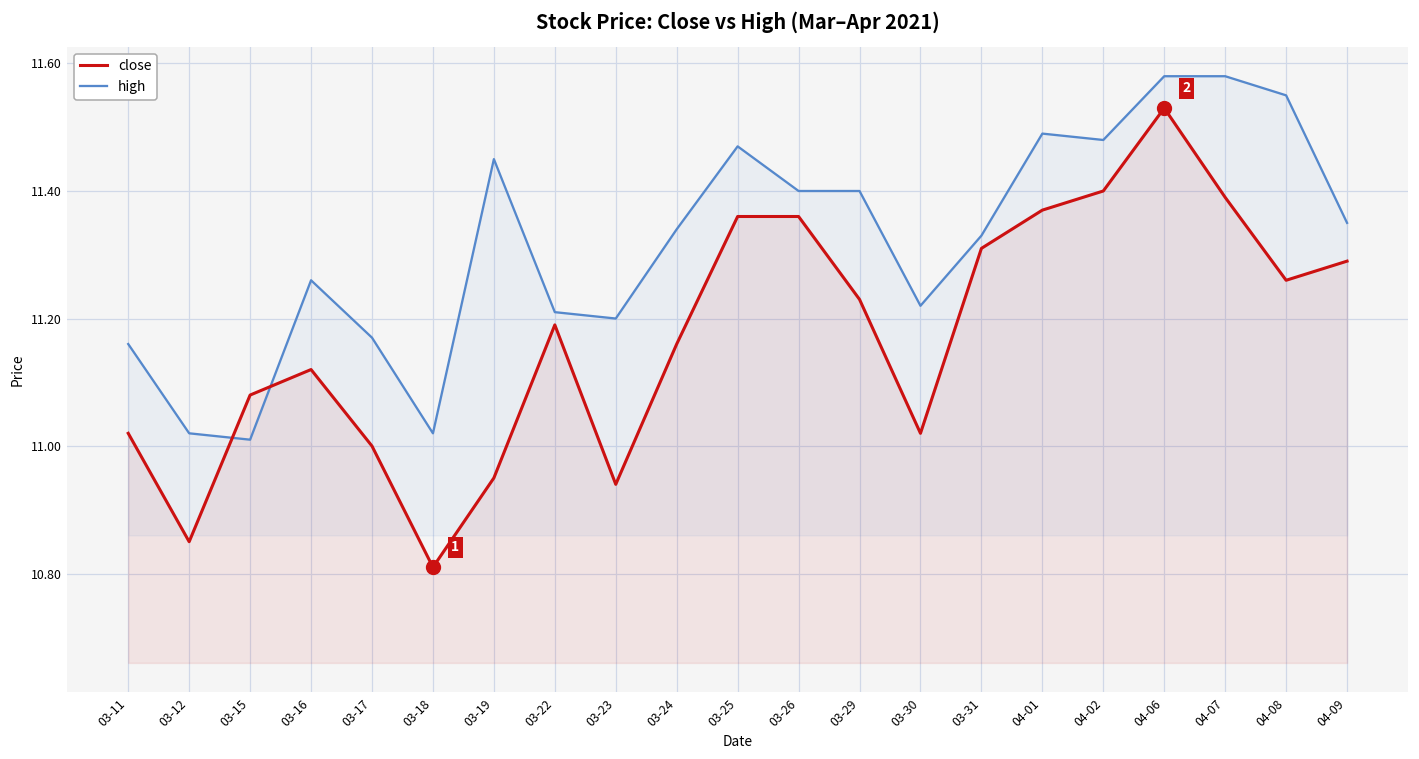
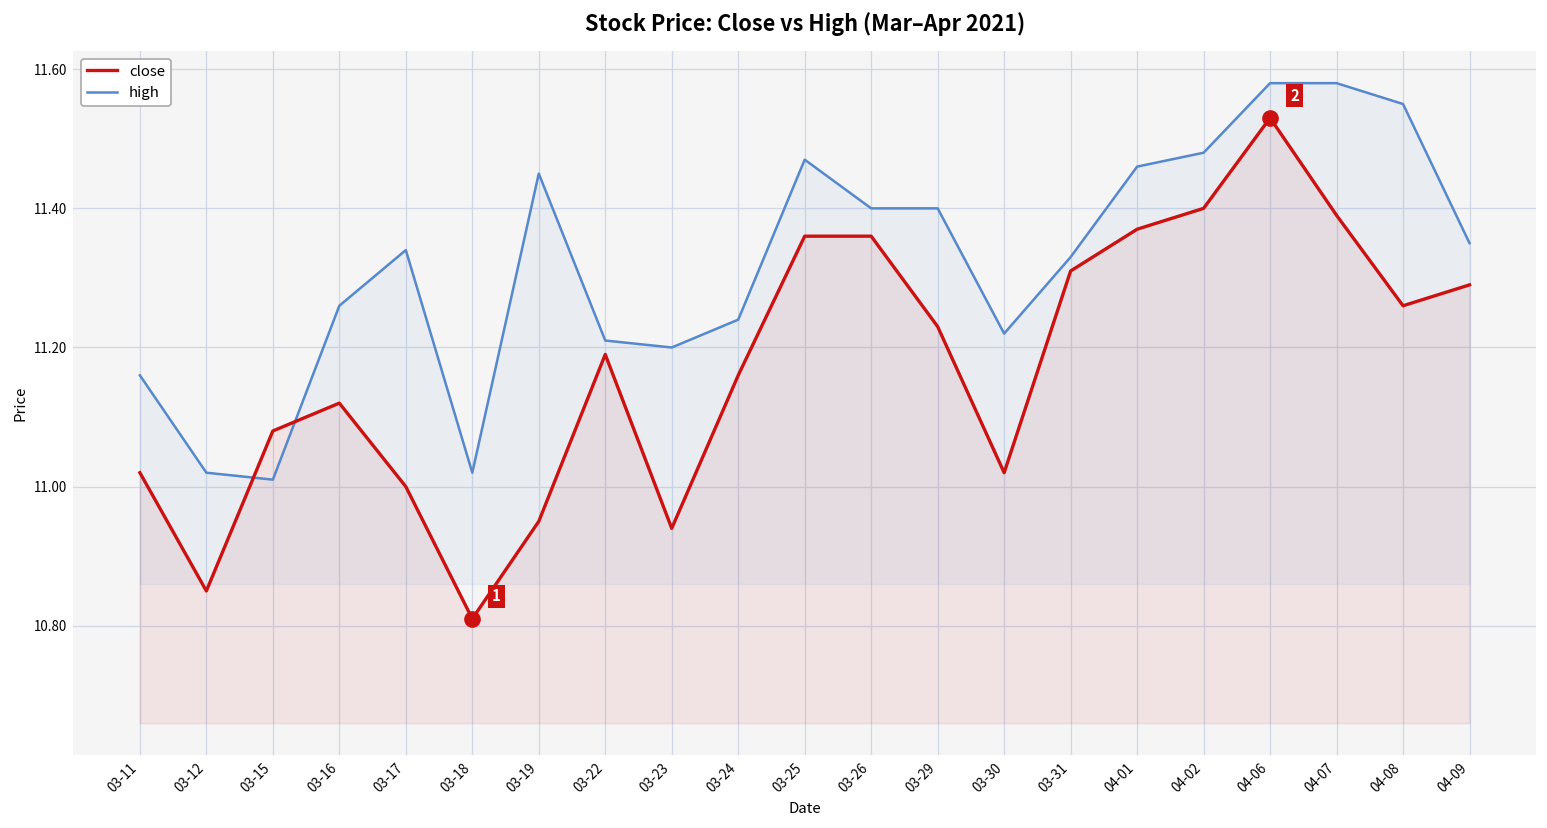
  {
    "high": {
      "03-11": 11.16,
      "03-12": 11.02,
      "03-15": 11.01,
      "03-16": 11.26,
-     "03-17": 11.17,
+     "03-17": 11.34,
      "03-18": 11.02,
      "03-19": 11.45,
      "03-22": 11.21,
      "03-23": 11.20,
-     "03-24": 11.34,
+     "03-24": 11.24,
      "03-25": 11.47,
      "03-26": 11.40,
      "03-29": 11.40,
      "03-30": 11.22,
      "03-31": 11.33,
-     "04-01": 11.49,
+     "04-01": 11.46,
      "04-02": 11.48,
      "04-07": 11.58,
      "04-08": 11.55,
      "04-09": 11.35
    }
  }
